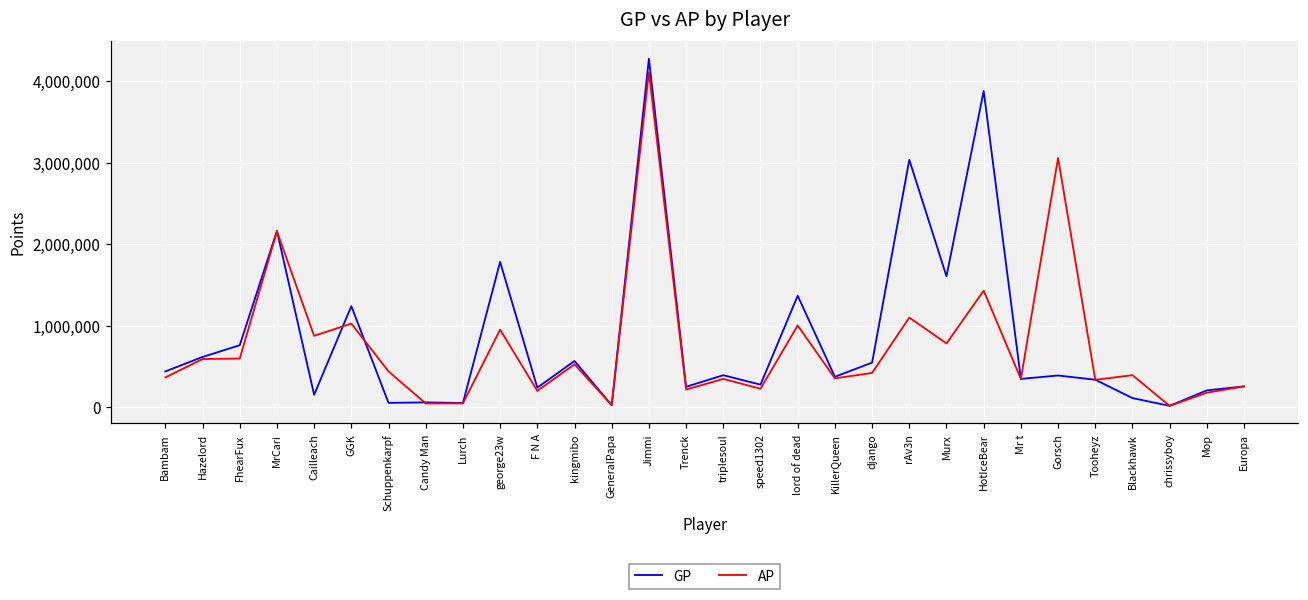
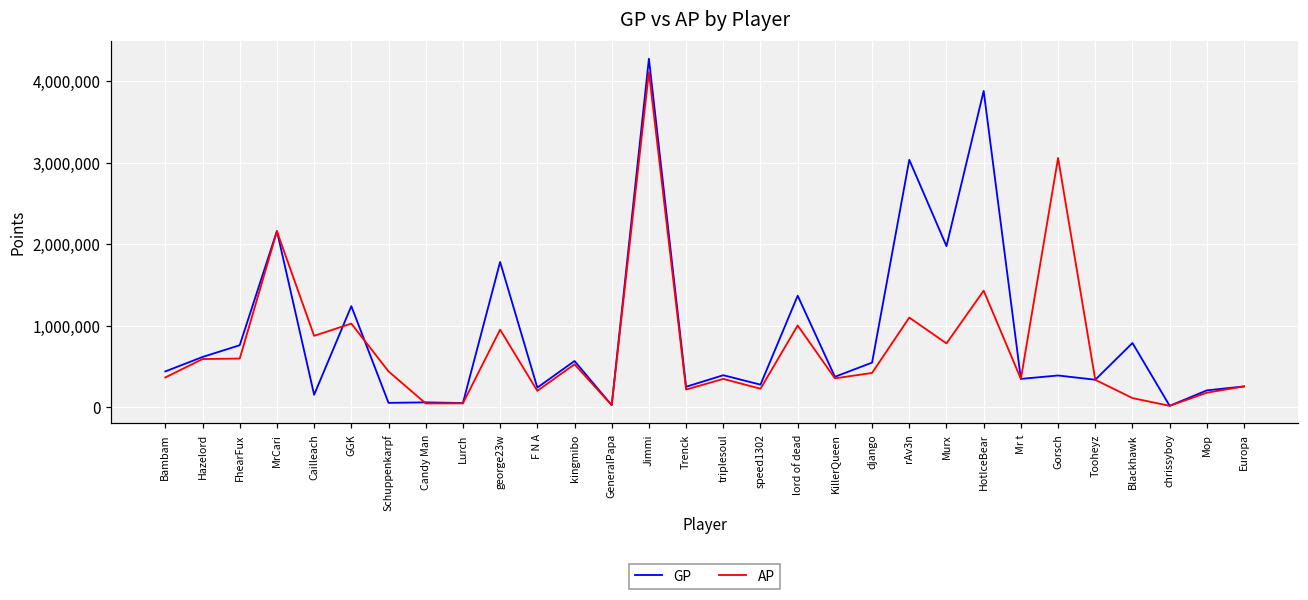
  {
    "GP": {
      "Bambam": "400,000",
      "FhearFux": "800,000",
      "Cailleach": "200,000",
      "GGK": "1,200,000",
      "Schuppenkarpf": "100,000",
      "george23w": "1,800,000",
      "F N A": "200,000",
      "kingmibo": "600,000",
      "Jimmi": "4,300,000",
      "triplesoul": "400,000",
      "speed1302": "300,000",
      "lord of dead": "1,400,000",
      "django": "600,000",
      "rAv3n": "3,000,000",
-     "Murx": "1,600,000",
+     "Murx": "2,000,000",
      "HotIceBear": "3,900,000",
      "Gorsch": "400,000",
-     "Blackhawk": "100,000"
+     "Blackhawk": "800,000"
    },
    "AP": {
      "Bambam": "400,000",
      "FhearFux": "600,000",
      "Cailleach": "900,000",
      "GGK": "1,000,000",
      "Schuppenkarpf": "400,000",
      "george23w": "1,000,000",
      "F N A": "200,000",
      "kingmibo": "500,000",
      "Jimmi": "4,100,000",
      "triplesoul": "400,000",
      "speed1302": "200,000",
      "lord of dead": "1,000,000",
      "django": "400,000",
      "rAv3n": "1,100,000",
      "Murx": "800,000",
      "HotIceBear": "1,400,000",
      "Gorsch": "3,100,000",
-     "Blackhawk": "400,000"
+     "Blackhawk": "100,000"
    }
  }
